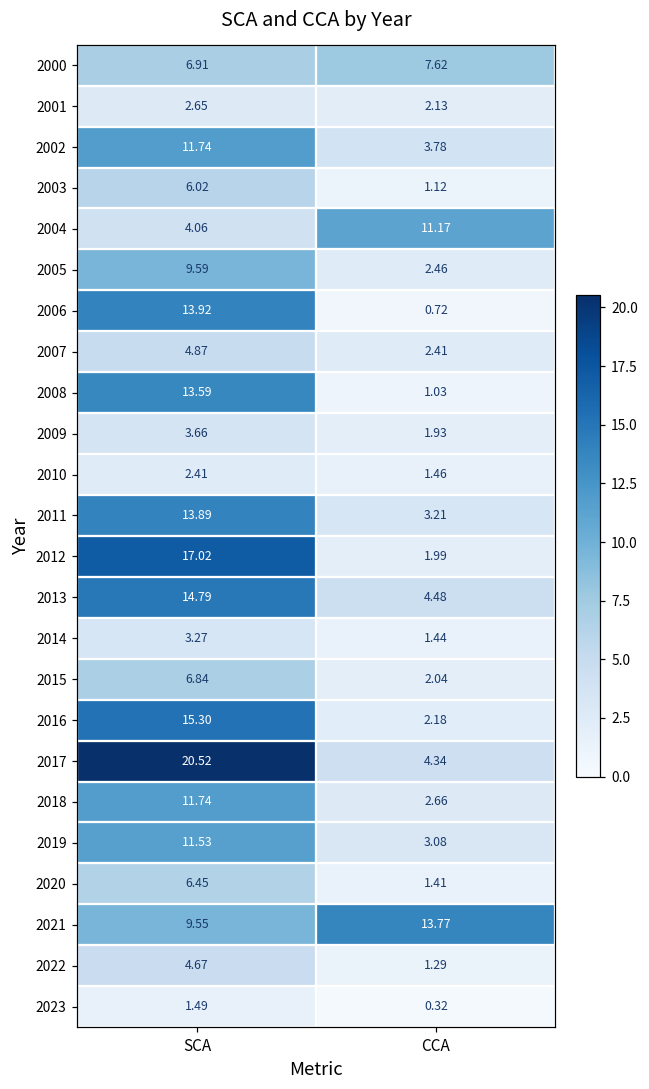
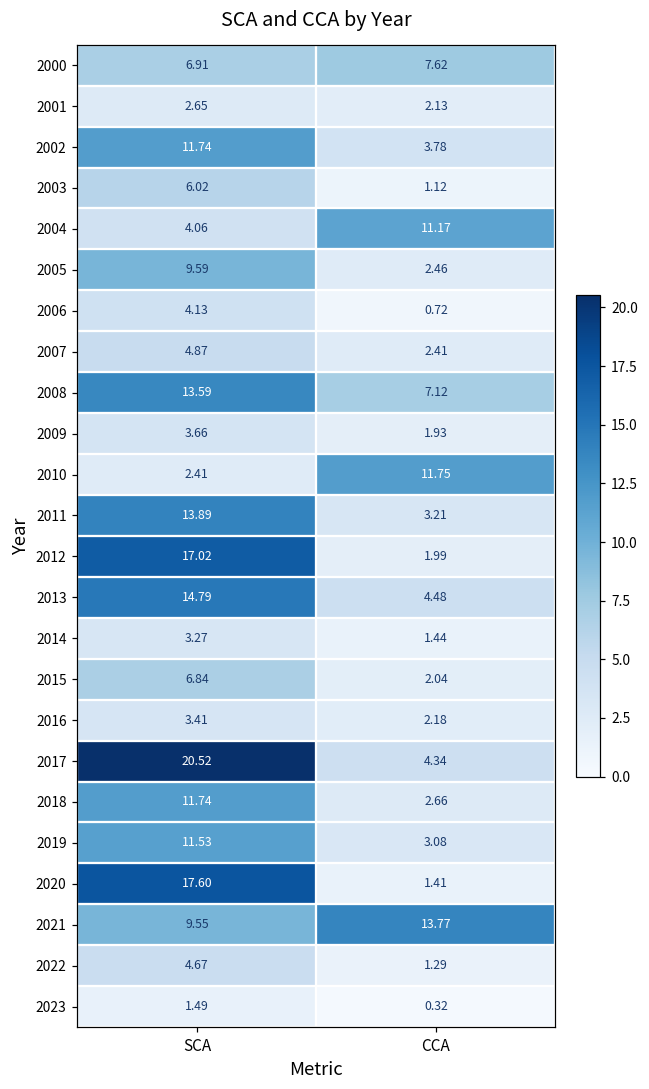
  {
    "2000": {
      "SCA": 6.91,
      "CCA": 7.62
    },
    "2001": {
      "SCA": 2.65,
      "CCA": 2.13
    },
    "2002": {
      "SCA": 11.74,
      "CCA": 3.78
    },
    "2003": {
      "SCA": 6.02,
      "CCA": 1.12
    },
    "2004": {
      "SCA": 4.06,
      "CCA": 11.17
    },
    "2005": {
      "SCA": 9.59,
      "CCA": 2.46
    },
    "2006": {
-     "SCA": 13.92,
+     "SCA": 4.13,
      "CCA": 0.72
    },
    "2007": {
      "SCA": 4.87,
      "CCA": 2.41
    },
    "2008": {
      "SCA": 13.59,
-     "CCA": 1.03
+     "CCA": 7.12
    },
    "2009": {
      "SCA": 3.66,
      "CCA": 1.93
    },
    "2010": {
      "SCA": 2.41,
-     "CCA": 1.46
+     "CCA": 11.75
    },
    "2011": {
      "SCA": 13.89,
      "CCA": 3.21
    },
    "2012": {
      "SCA": 17.02,
      "CCA": 1.99
    },
    "2013": {
      "SCA": 14.79,
      "CCA": 4.48
    },
    "2014": {
      "SCA": 3.27,
      "CCA": 1.44
    },
    "2015": {
      "SCA": 6.84,
      "CCA": 2.04
    },
    "2016": {
-     "SCA": 15.30,
+     "SCA": 3.41,
      "CCA": 2.18
    },
    "2017": {
      "SCA": 20.52,
      "CCA": 4.34
    },
    "2018": {
      "SCA": 11.74,
      "CCA": 2.66
    },
    "2019": {
      "SCA": 11.53,
      "CCA": 3.08
    },
    "2020": {
-     "SCA": 6.45,
+     "SCA": 17.60,
      "CCA": 1.41
    },
    "2021": {
      "SCA": 9.55,
      "CCA": 13.77
    },
    "2022": {
      "SCA": 4.67,
      "CCA": 1.29
    },
    "2023": {
      "SCA": 1.49,
      "CCA": 0.32
    }
  }
